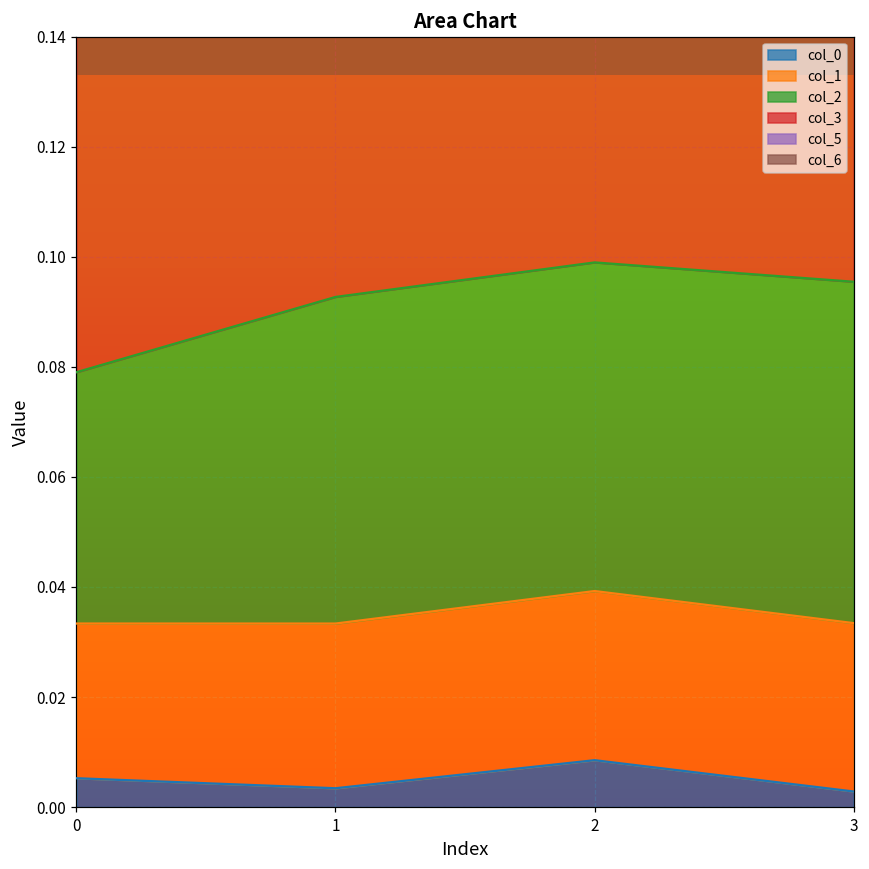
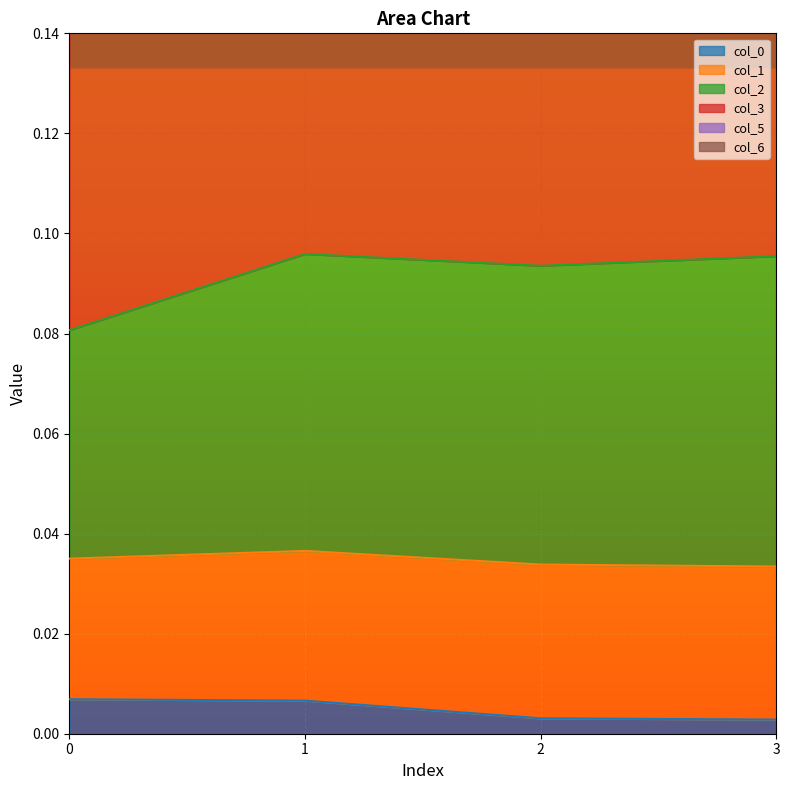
  {
    "col_0": {
-     "0": 0.005,
-     "1": 0.003,
-     "2": 0.009,
+     "0": 0.007,
+     "1": 0.007,
+     "2": 0.003,
      "3": 0.003
    },
    "col_1": {
      "0": 0.028,
      "1": 0.030,
      "2": 0.031,
      "3": 0.031
    },
    "col_2": {
      "0": 0.046,
      "1": 0.059,
      "2": 0.060,
      "3": 0.062
    }
  }
